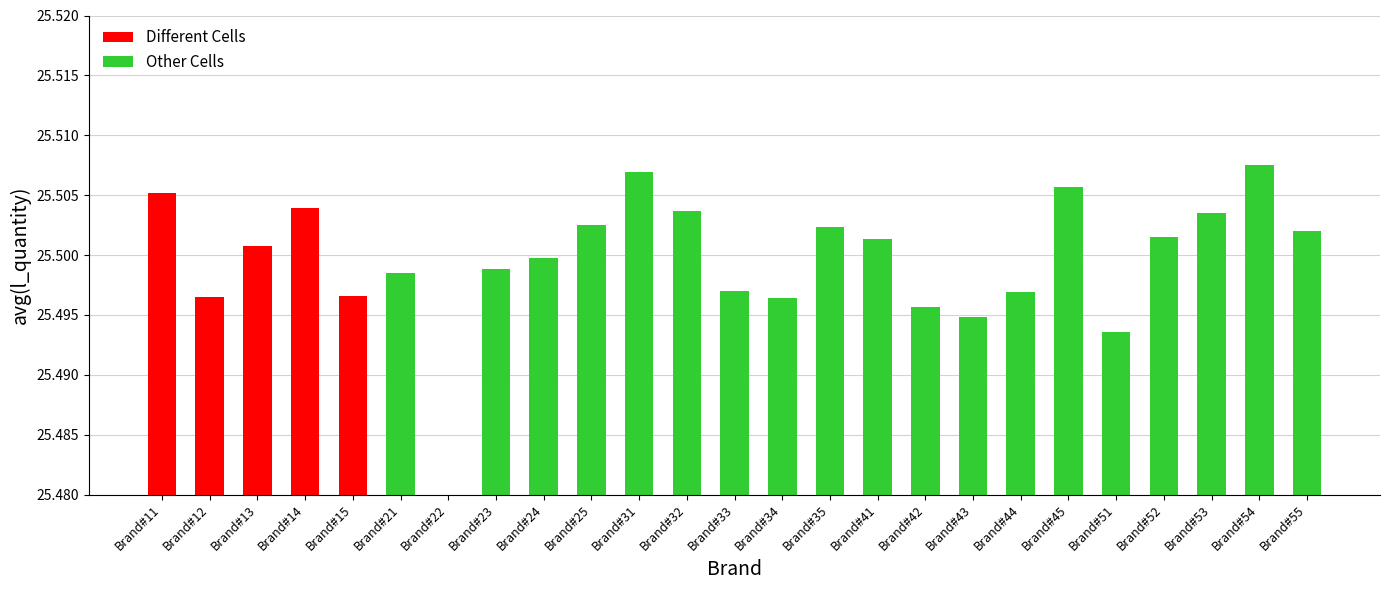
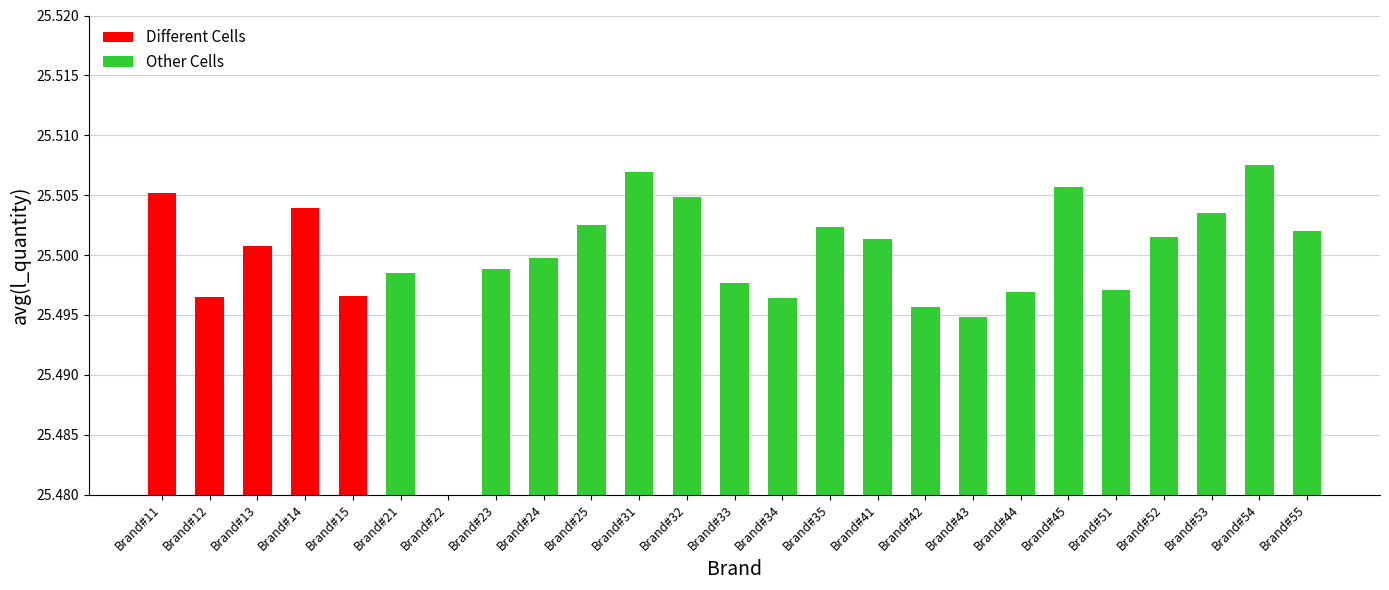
  {
    "Brand#11": 25.5052,
    "Brand#12": 25.4965,
    "Brand#13": 25.5007,
    "Brand#14": 25.5039,
    "Brand#15": 25.4966,
    "Brand#21": 25.4985,
    "Brand#23": 25.4988,
    "Brand#24": 25.4998,
    "Brand#25": 25.5025,
    "Brand#31": 25.5070,
-   "Brand#32": 25.5036,
-   "Brand#33": 25.4970,
+   "Brand#32": 25.5049,
+   "Brand#33": 25.4977,
    "Brand#34": 25.4964,
    "Brand#35": 25.5024,
    "Brand#41": 25.5013,
    "Brand#42": 25.4956,
    "Brand#43": 25.4949,
    "Brand#44": 25.4969,
    "Brand#45": 25.5057,
-   "Brand#51": 25.4936,
+   "Brand#51": 25.4971,
    "Brand#52": 25.5015,
    "Brand#53": 25.5035,
    "Brand#54": 25.5076,
    "Brand#55": 25.5020
  }
